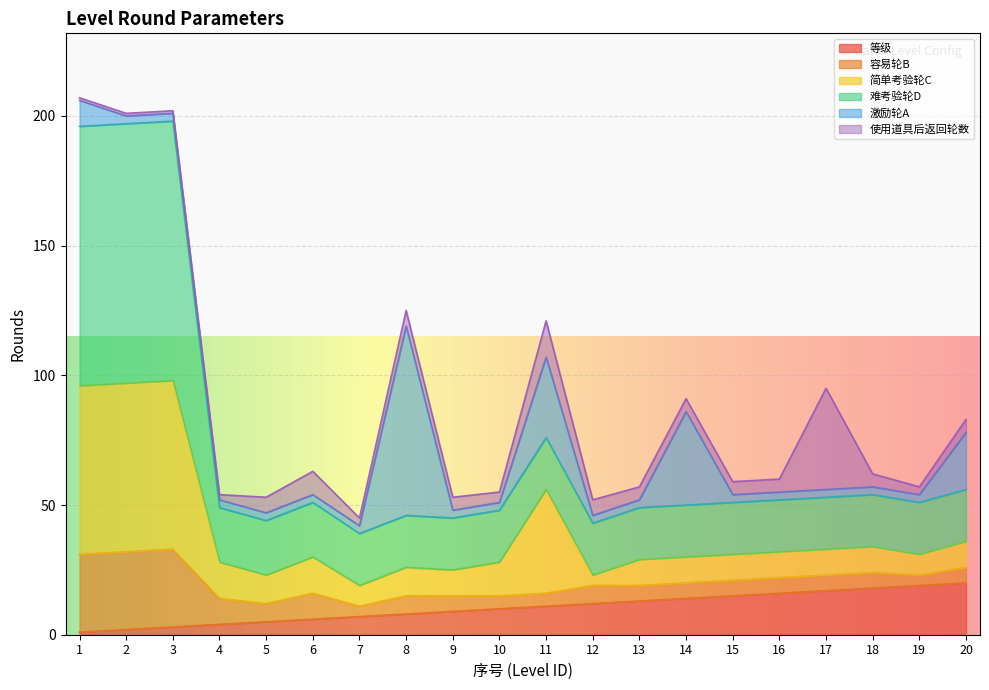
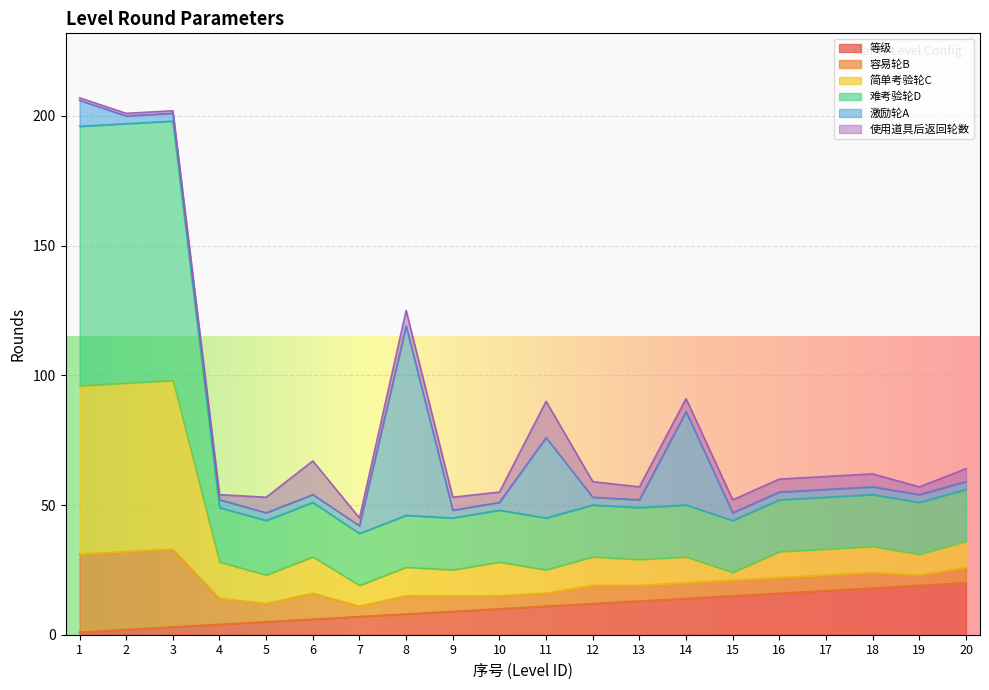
  {
    "简单考验轮C": {
      "1": 65,
      "2": 65,
      "3": 65,
      "4": 14,
      "5": 11,
      "6": 14,
      "7": 8,
      "8": 11,
      "9": 10,
      "10": 13,
-     "11": 40,
-     "12": 4,
+     "11": 9,
+     "12": 11,
      "13": 10,
      "14": 10,
-     "15": 10,
+     "15": 3,
      "16": 10,
      "17": 10,
      "18": 10,
      "19": 8,
      "20": 10
    },
    "难考验轮D": {
      "1": 100,
      "2": 100,
      "3": 100,
      "4": 21,
      "5": 21,
      "6": 21,
      "7": 20,
      "8": 20,
      "9": 20,
      "10": 20,
      "11": 20,
      "12": 20,
      "13": 20,
      "14": 20,
      "15": 20,
      "16": 20,
      "17": 20,
      "18": 20,
      "19": 20,
      "20": 20
    },
    "激励轮A": {
      "1": 10,
      "2": 3,
      "3": 3,
      "4": 3,
      "5": 3,
      "6": 3,
      "7": 3,
      "8": 73,
      "9": 3,
      "10": 3,
      "11": 31,
      "12": 3,
      "13": 3,
      "14": 36,
      "15": 3,
      "16": 3,
      "17": 3,
      "18": 3,
      "19": 3,
-     "20": 22
+     "20": 3
    },
    "使用道具后返回轮数": {
      "1": 1,
      "2": 1,
      "3": 1,
      "4": 2,
      "5": 6,
-     "6": 9,
+     "6": 13,
      "7": 3,
      "8": 6,
      "9": 5,
      "10": 4,
      "11": 14,
      "12": 6,
      "13": 5,
      "14": 5,
      "15": 5,
      "16": 5,
-     "17": 39,
+     "17": 5,
      "18": 5,
      "19": 3,
      "20": 5
    }
  }
